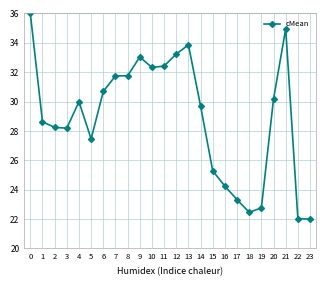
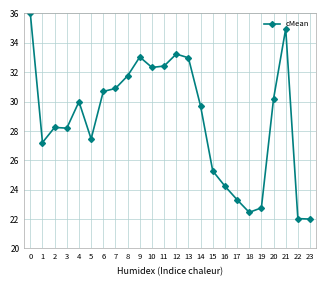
  {
    "0": 36.0,
-   "1": 28.6,
+   "1": 27.2,
    "2": 28.2,
    "3": 28.2,
    "4": 30.0,
    "5": 27.5,
    "6": 30.7,
-   "7": 31.7,
+   "7": 30.9,
    "8": 31.8,
    "9": 33.0,
    "10": 32.3,
    "11": 32.4,
    "12": 33.2,
-   "13": 33.9,
+   "13": 33.0,
    "14": 29.7,
    "15": 25.3,
    "16": 24.2,
    "17": 23.3,
    "18": 22.5,
    "19": 22.8,
    "20": 30.2,
    "21": 35.0,
    "22": 22.0,
    "23": 22.0
  }
